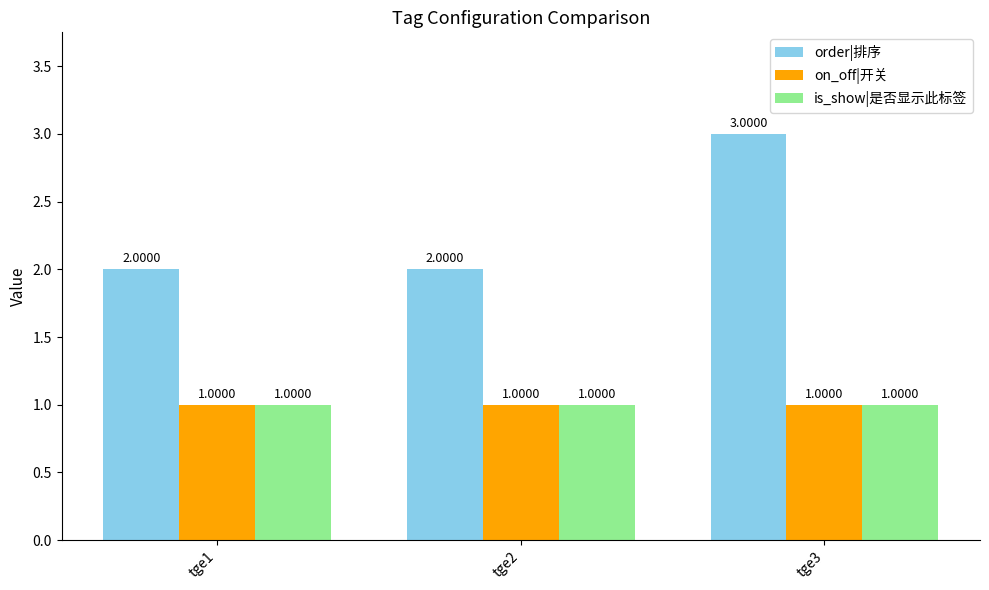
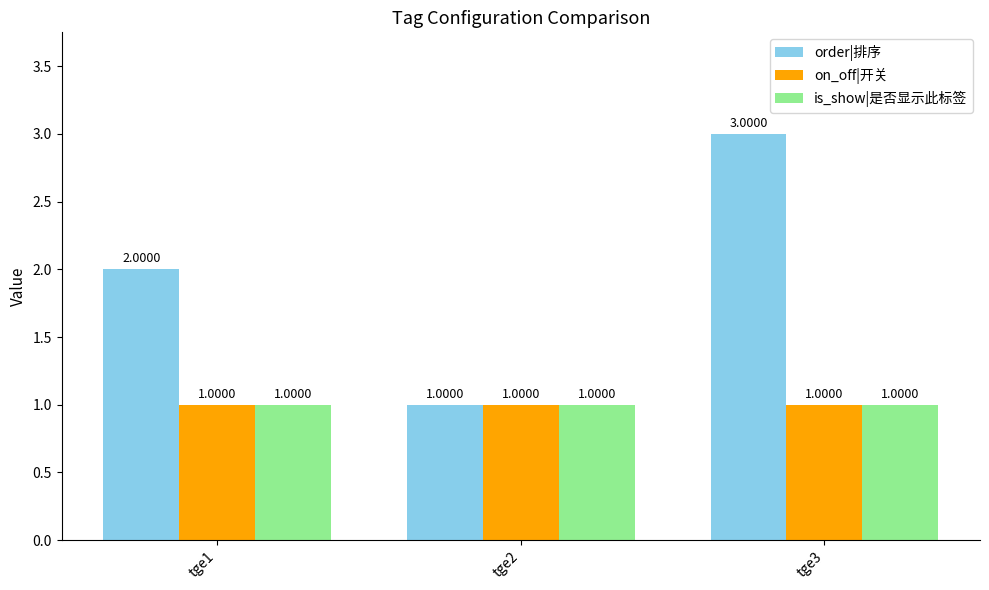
  {
    "order|排序": {
      "tge1": 2.0000,
-     "tge2": 2.0000,
+     "tge2": 1.0000,
      "tge3": 3.0000
    },
    "on_off|开关": {
      "tge1": 1.0000,
      "tge2": 1.0000,
      "tge3": 1.0000
    },
    "is_show|是否显示此标签": {
      "tge1": 1.0000,
      "tge2": 1.0000,
      "tge3": 1.0000
    }
  }
